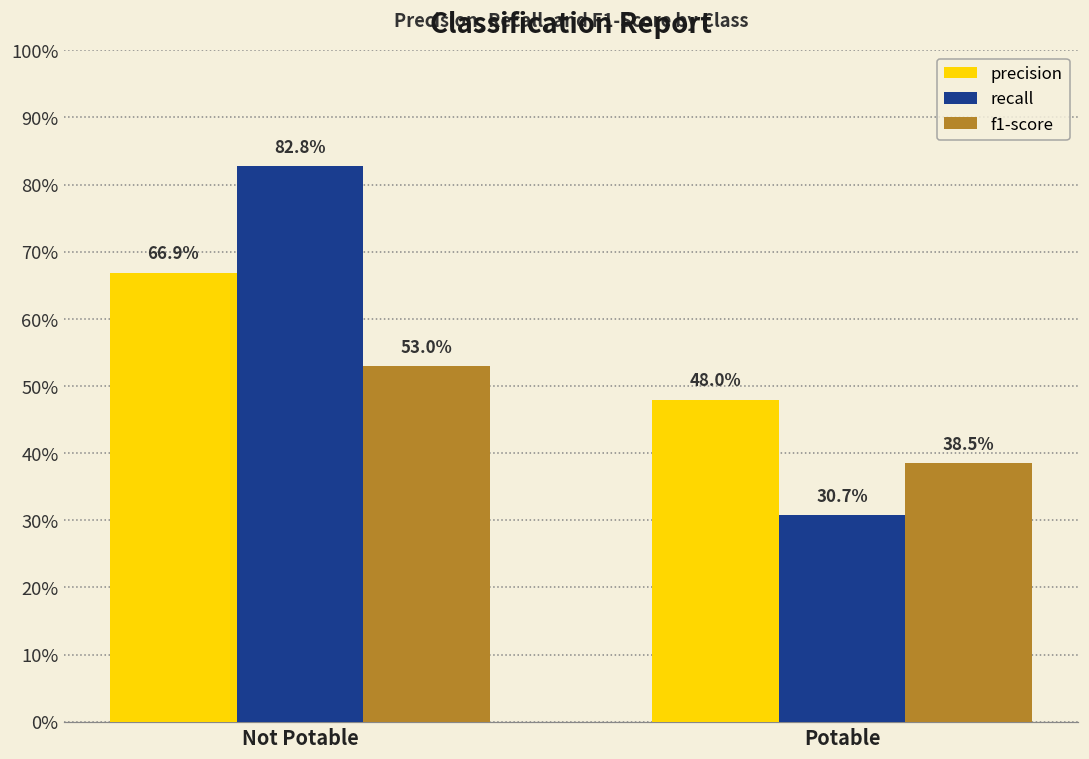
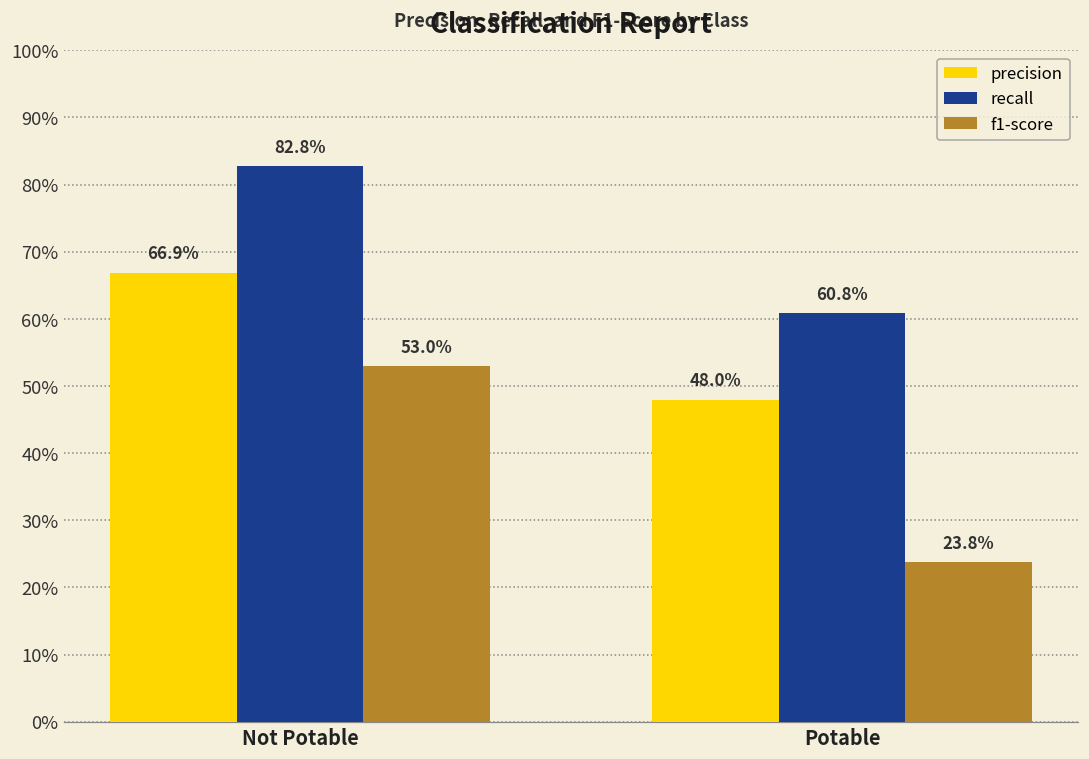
  {
    "precision": {
      "Not Potable": "66.9%",
      "Potable": "48.0%"
    },
    "recall": {
      "Not Potable": "82.8%",
-     "Potable": "30.7%"
+     "Potable": "60.8%"
    },
    "f1-score": {
      "Not Potable": "53.0%",
-     "Potable": "38.5%"
+     "Potable": "23.8%"
    }
  }
